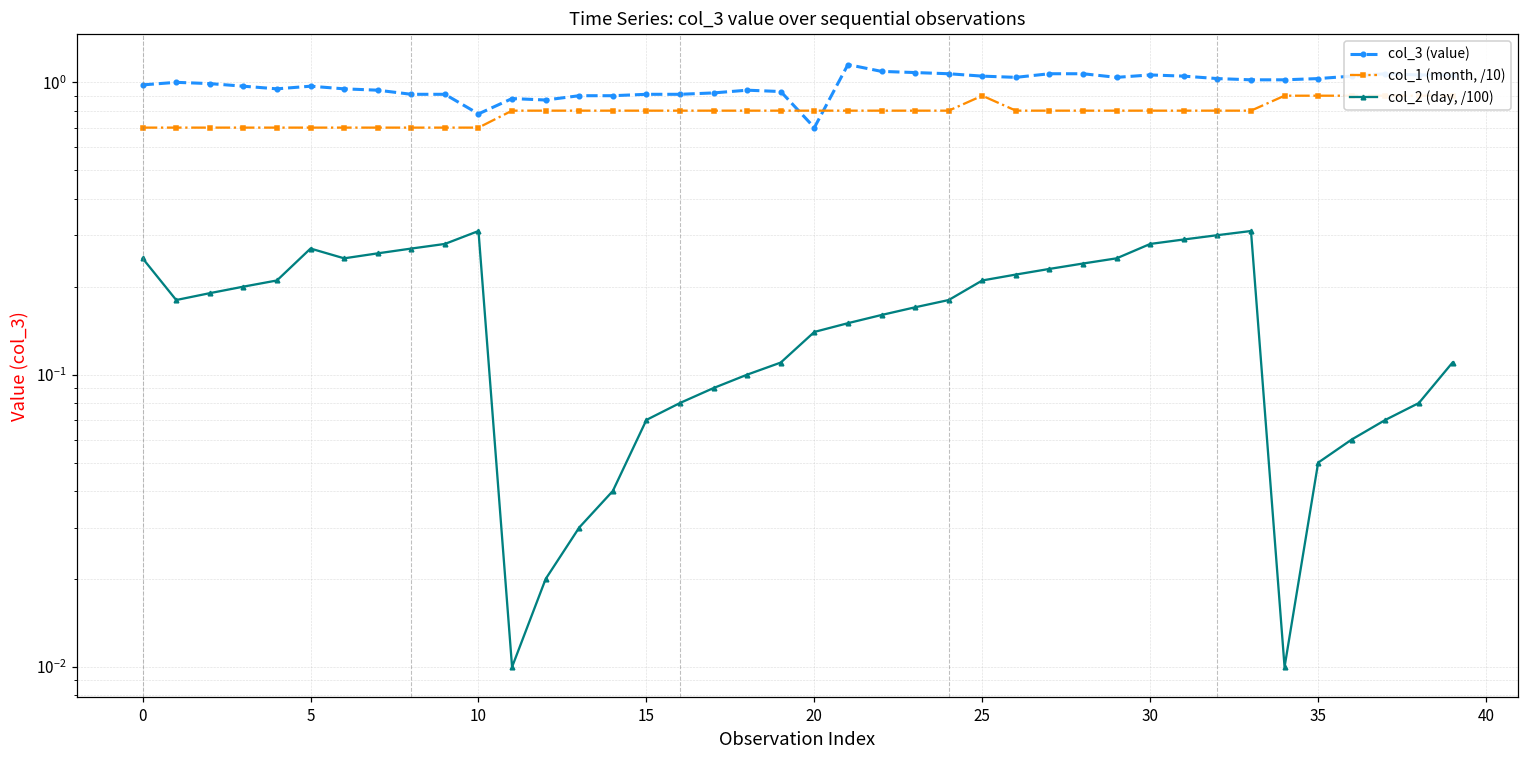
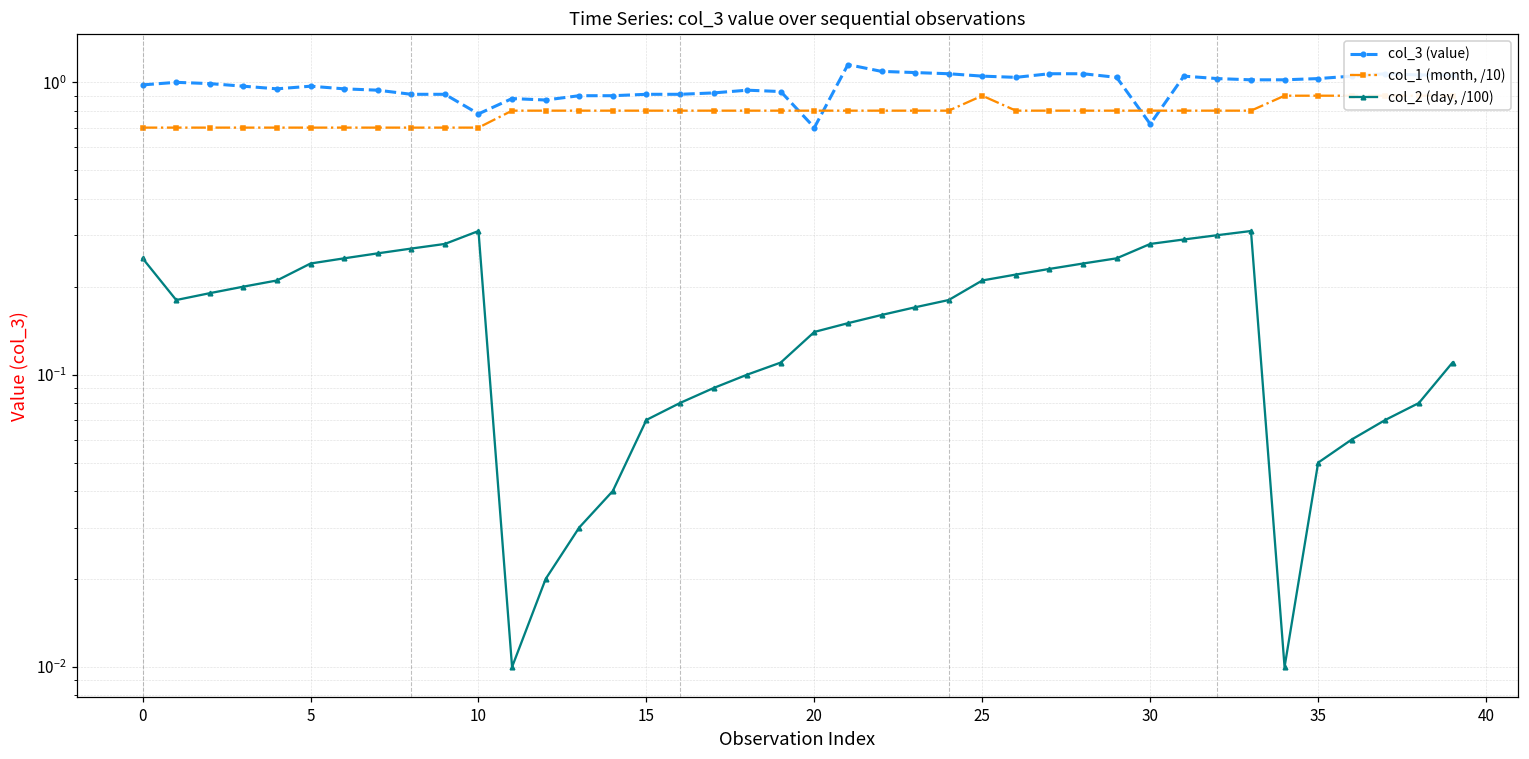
  {
    "col_3 (value)": {
      "0": 0.98,
      "5": 0.97,
      "10": 0.78,
      "15": 0.91,
      "20": 0.70,
      "25": 1.05,
-     "30": 1.06,
+     "30": 0.72,
      "35": 1.03
    },
    "col_1 (month, /10)": {
      "0": 0.70,
      "5": 0.70,
      "10": 0.70,
      "15": 0.80,
      "20": 0.80,
      "25": 0.90,
      "30": 0.80,
      "35": 0.90
    },
    "col_2 (day, /100)": {
      "0": 0.25,
-     "5": 0.27,
+     "5": 0.24,
      "10": 0.31,
      "15": 0.07,
      "20": 0.14,
      "25": 0.21,
      "30": 0.28,
      "35": 0.05
    }
  }
